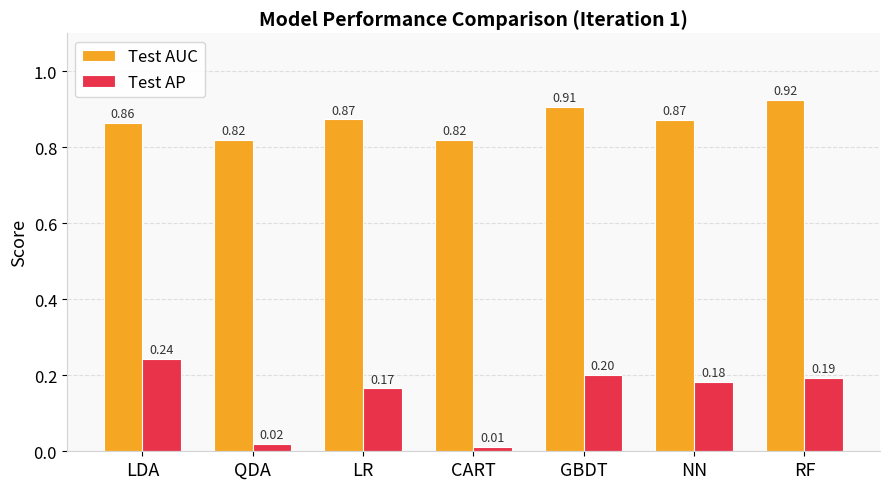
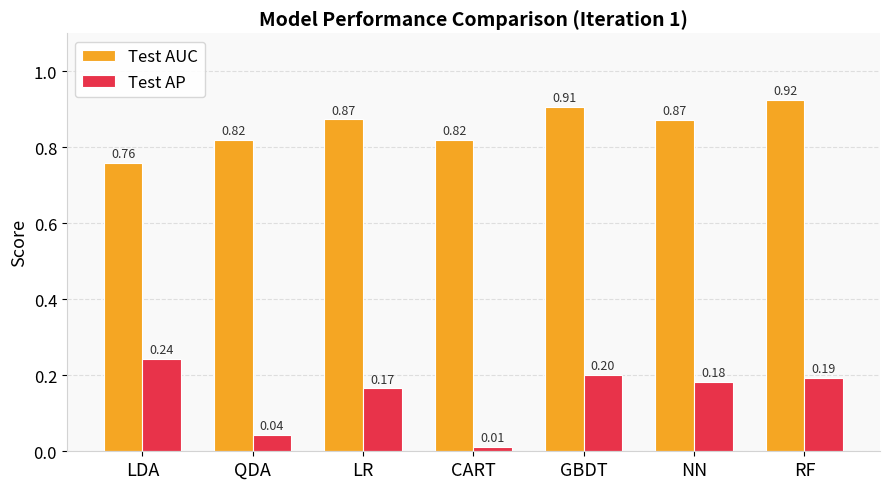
  {
    "Test AUC": {
-     "LDA": 0.86,
+     "LDA": 0.76,
      "QDA": 0.82,
      "LR": 0.87,
      "CART": 0.82,
      "GBDT": 0.91,
      "NN": 0.87,
      "RF": 0.92
    },
    "Test AP": {
      "LDA": 0.24,
-     "QDA": 0.02,
+     "QDA": 0.04,
      "LR": 0.17,
      "CART": 0.01,
      "GBDT": 0.20,
      "NN": 0.18,
      "RF": 0.19
    }
  }
